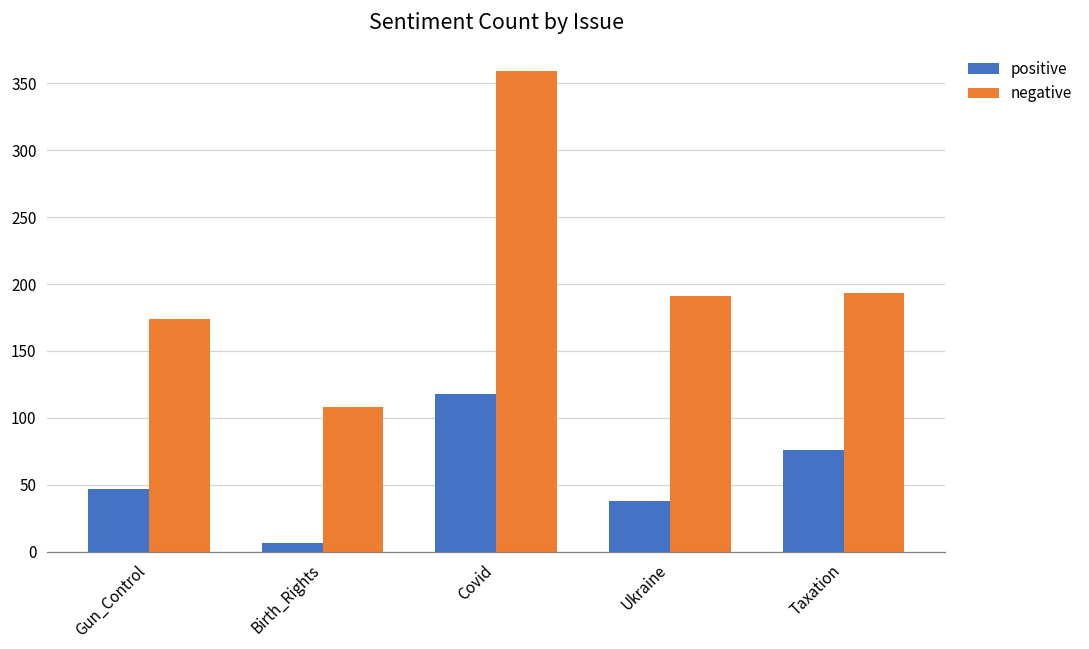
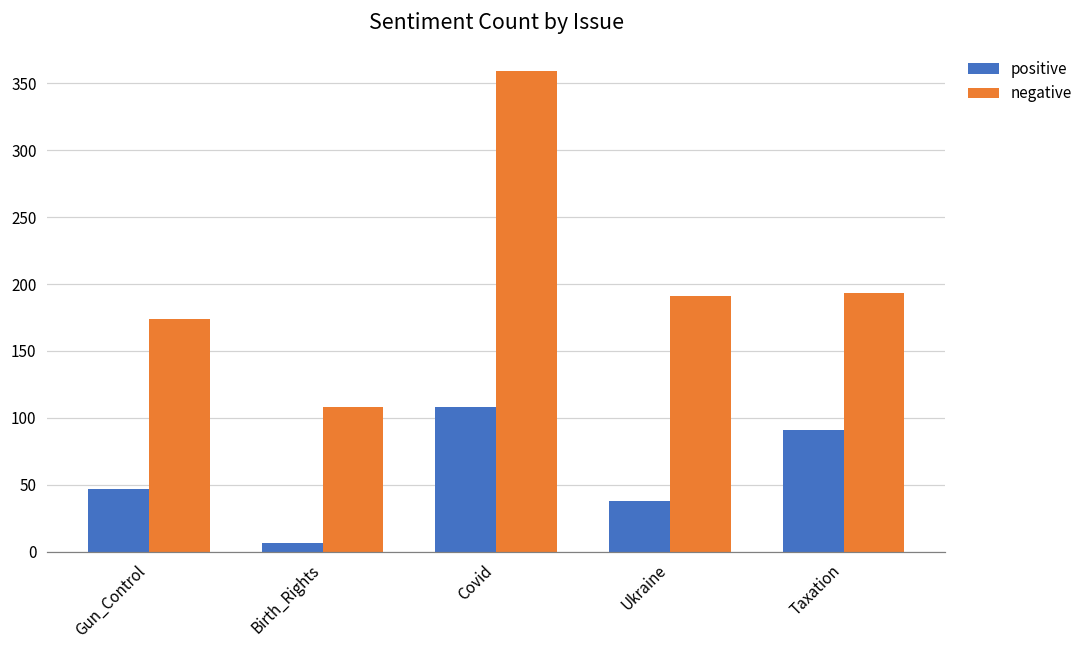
  {
    "positive": {
      "Gun_Control": 47,
      "Birth_Rights": 7,
-     "Covid": 118,
+     "Covid": 108,
      "Ukraine": 38,
-     "Taxation": 76
+     "Taxation": 91
    },
    "negative": {
      "Gun_Control": 174,
      "Birth_Rights": 108,
      "Covid": 359,
      "Ukraine": 191,
      "Taxation": 193
    }
  }
